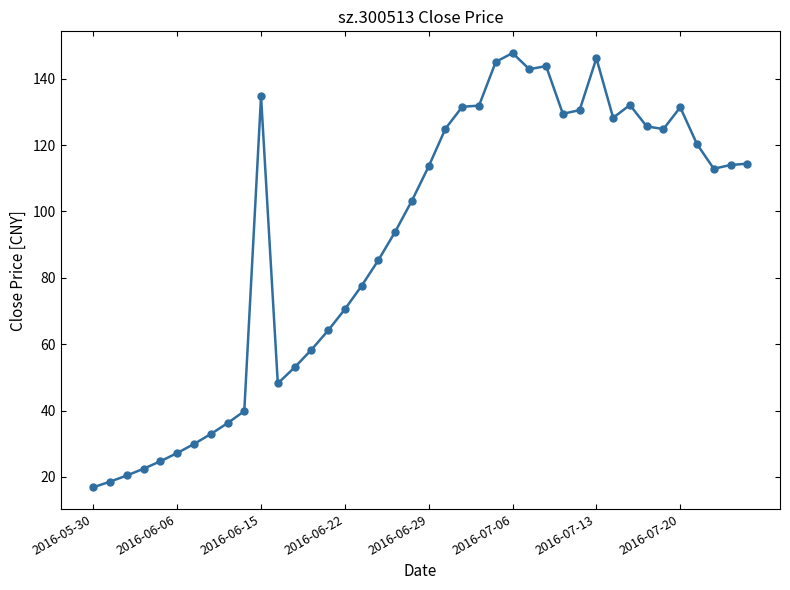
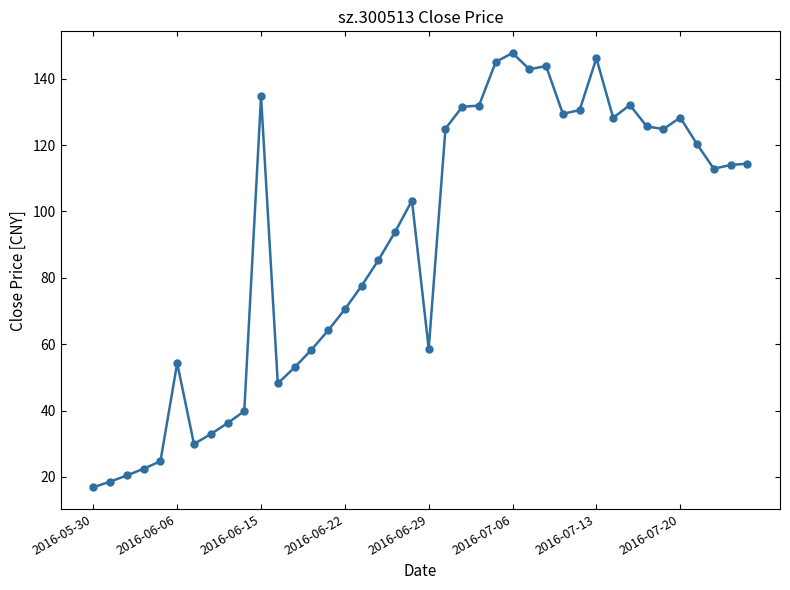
  {
    "2016-05-30": 17,
-   "2016-06-06": 27,
+   "2016-06-06": 54,
    "2016-06-15": 135,
    "2016-06-22": 71,
-   "2016-06-29": 114,
+   "2016-06-29": 59,
    "2016-07-06": 148,
    "2016-07-13": 146,
-   "2016-07-20": 131
+   "2016-07-20": 128
  }
